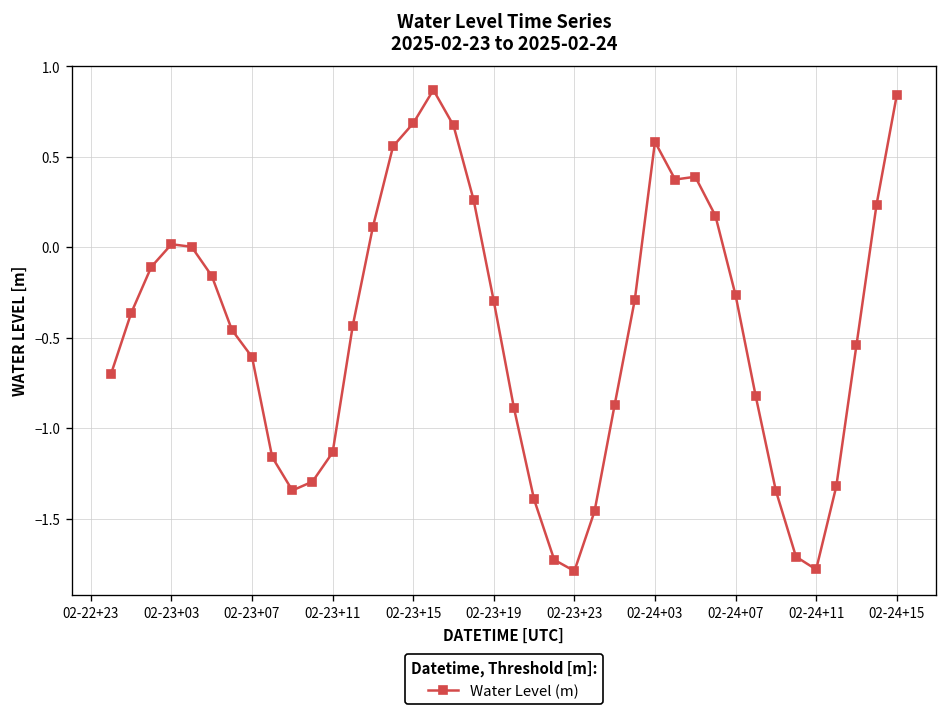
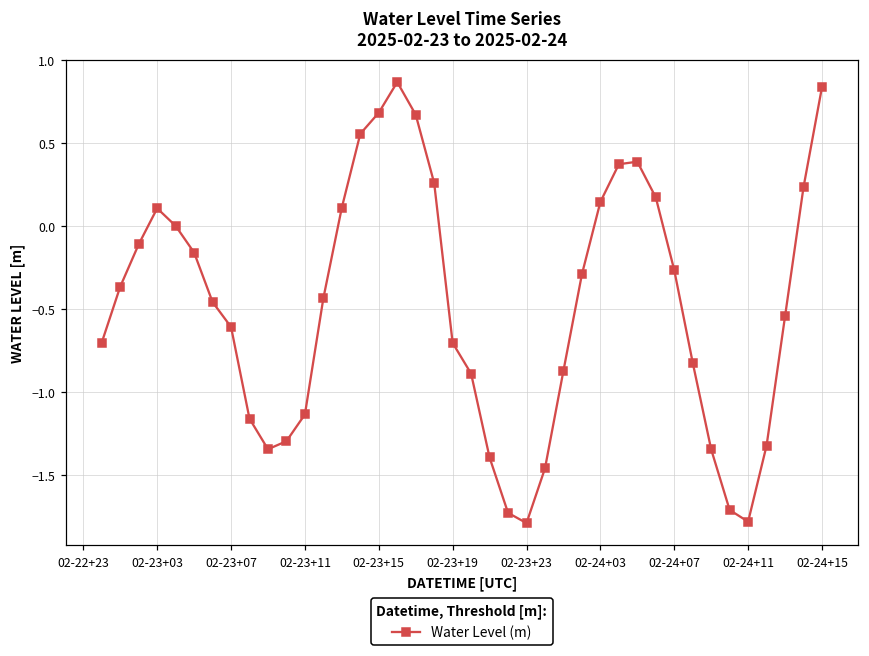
  {
-   "02-23+03": 0.02,
+   "02-23+03": 0.11,
    "02-23+07": -0.61,
    "02-23+11": -1.13,
    "02-23+15": 0.69,
-   "02-23+19": -0.30,
+   "02-23+19": -0.70,
    "02-23+23": -1.79,
-   "02-24+03": 0.58,
+   "02-24+03": 0.15,
    "02-24+07": -0.26,
    "02-24+11": -1.78,
    "02-24+15": 0.84
  }
